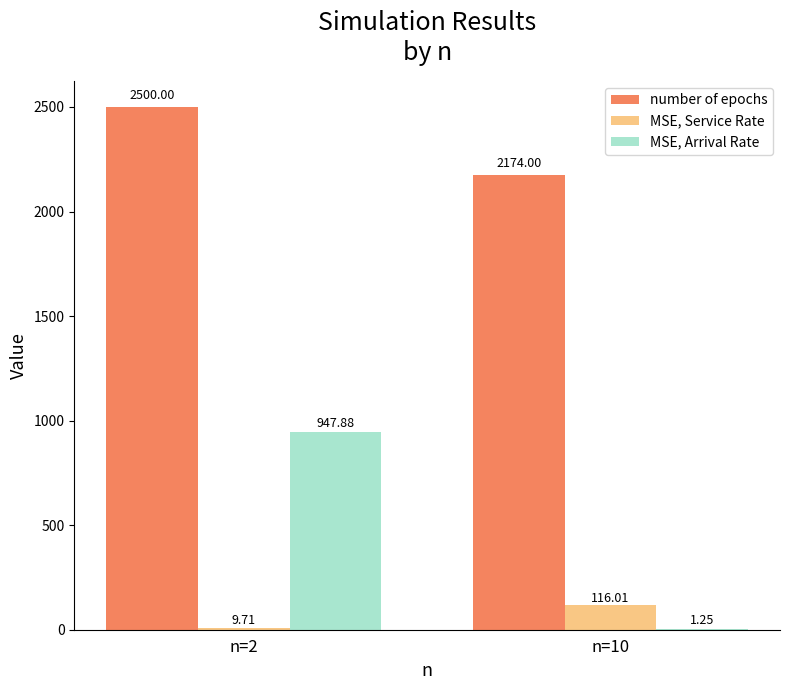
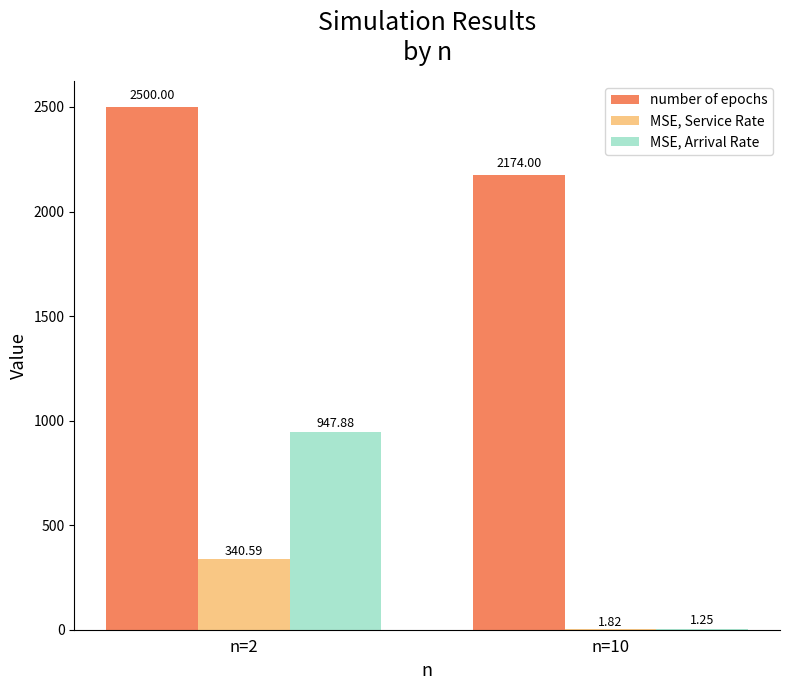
  {
    "number of epochs": {
      "n=2": 2500.00,
      "n=10": 2174.00
    },
    "MSE, Service Rate": {
-     "n=2": 9.71,
-     "n=10": 116.01
+     "n=2": 340.59,
+     "n=10": 1.82
    },
    "MSE, Arrival Rate": {
      "n=2": 947.88,
      "n=10": 1.25
    }
  }
